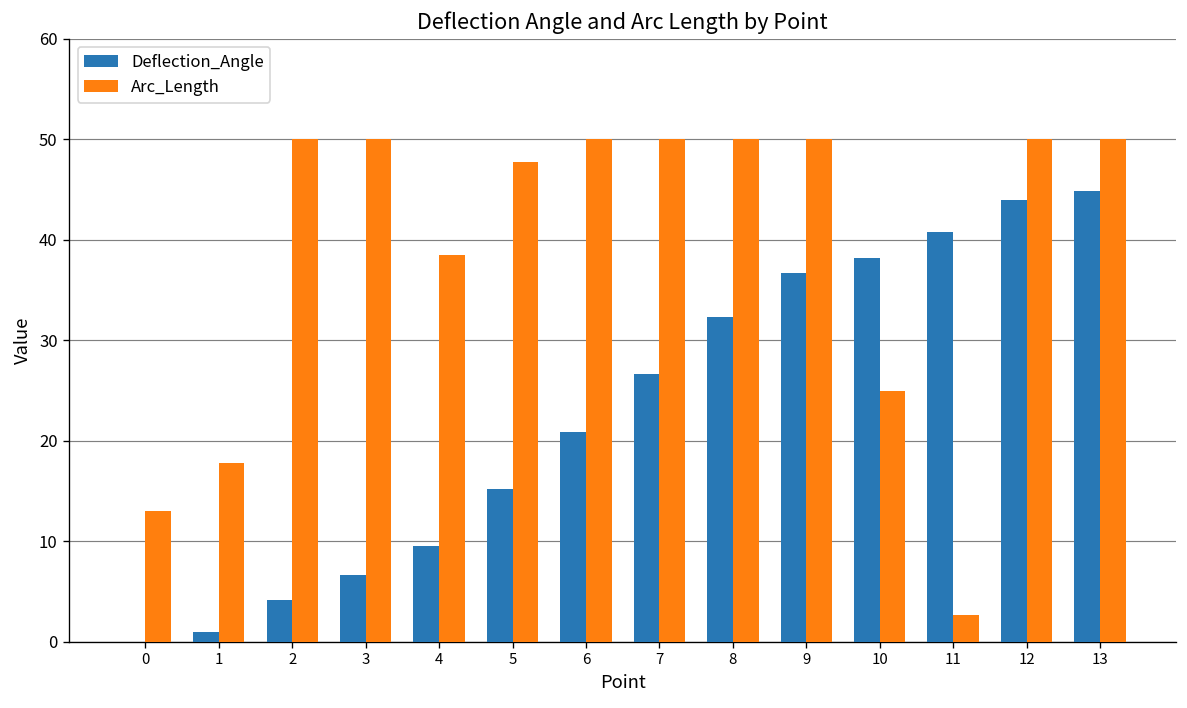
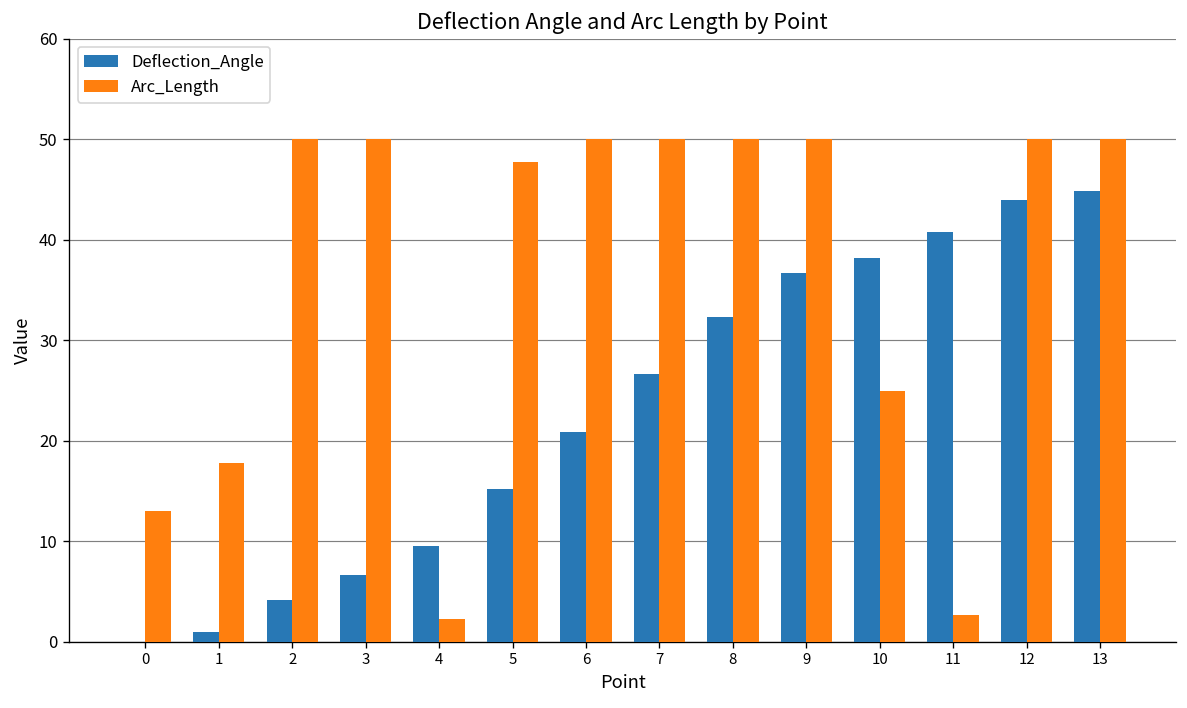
  {
    "Deflection_Angle": {
      "0": 0,
      "1": 1,
      "2": 4,
      "3": 7,
      "4": 10,
      "5": 15,
      "6": 21,
      "7": 27,
      "8": 32,
      "9": 37,
      "10": 38,
      "11": 41,
      "12": 44,
      "13": 45
    },
    "Arc_Length": {
      "0": 13,
      "1": 18,
      "2": 50,
      "3": 50,
-     "4": 39,
+     "4": 2,
      "5": 48,
      "6": 50,
      "7": 50,
      "8": 50,
      "9": 50,
      "10": 25,
      "11": 3,
      "12": 50,
      "13": 50
    }
  }
